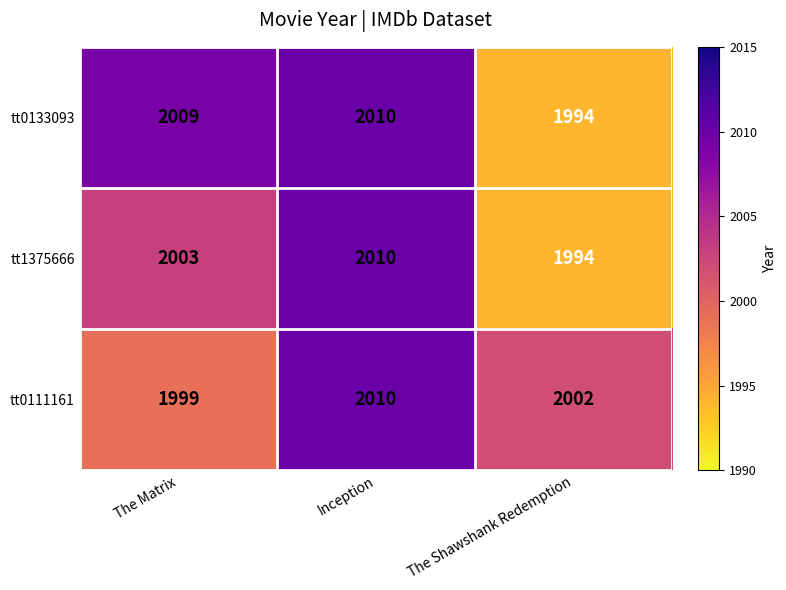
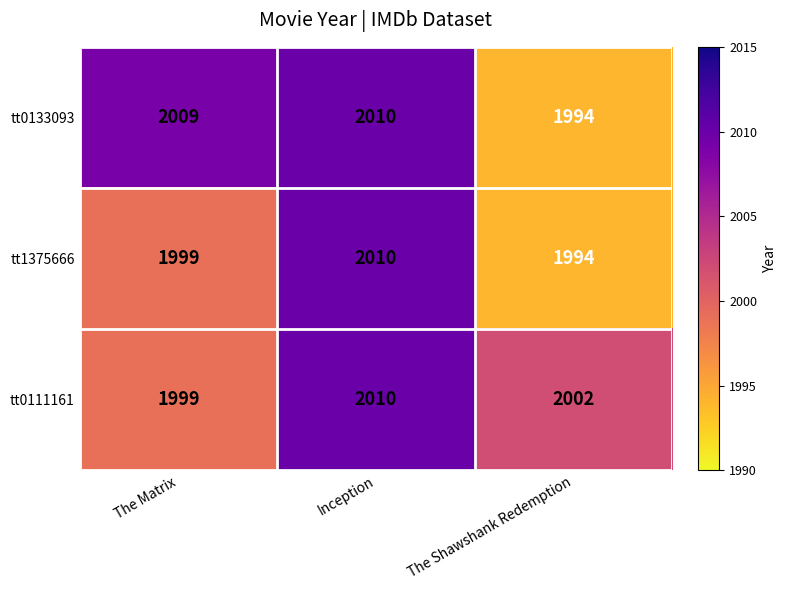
  {
    "tt0133093": {
      "The Matrix": 2009,
      "Inception": 2010,
      "The Shawshank Redemption": 1994
    },
    "tt1375666": {
-     "The Matrix": 2003,
+     "The Matrix": 1999,
      "Inception": 2010,
      "The Shawshank Redemption": 1994
    },
    "tt0111161": {
      "The Matrix": 1999,
      "Inception": 2010,
      "The Shawshank Redemption": 2002
    }
  }
